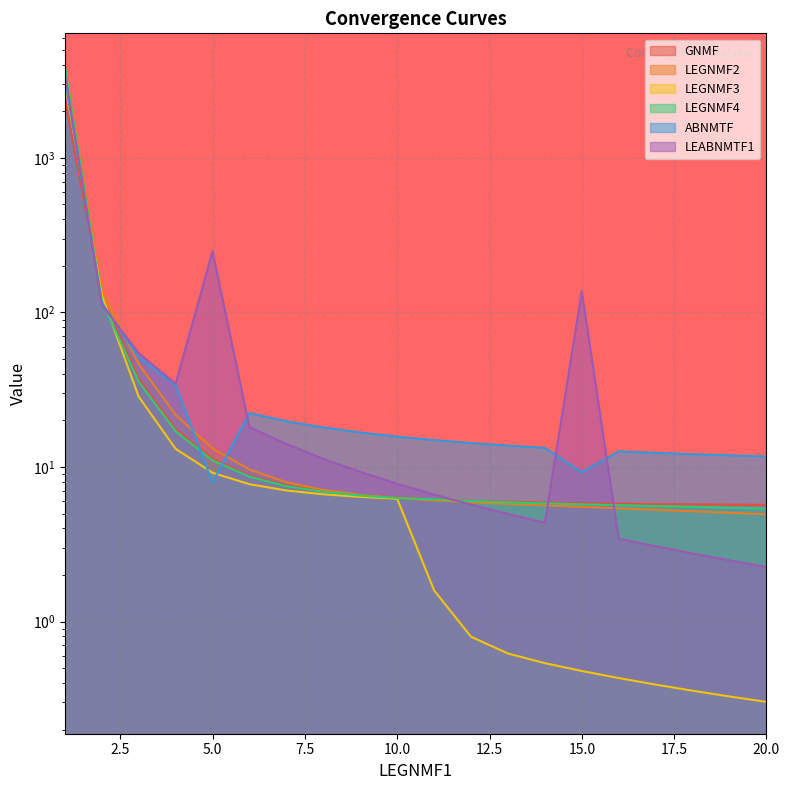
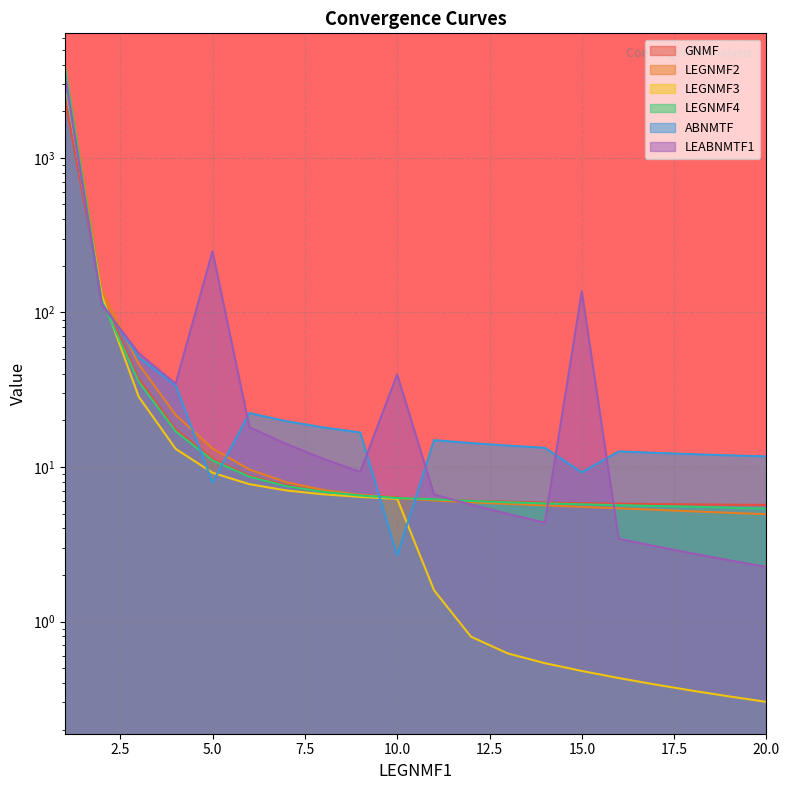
  {
    "LEGNMF4": {
      "20.0": 5.4
    },
    "ABNMTF": {
      "5.0": 8,
-     "10.0": 16,
+     "10.0": 2.7,
      "15.0": 9,
      "20.0": 12
    },
    "LEABNMTF1": {
      "5.0": 250,
-     "10.0": 8,
+     "10.0": 40,
      "15.0": 140,
      "20.0": 2.3
    }
  }
